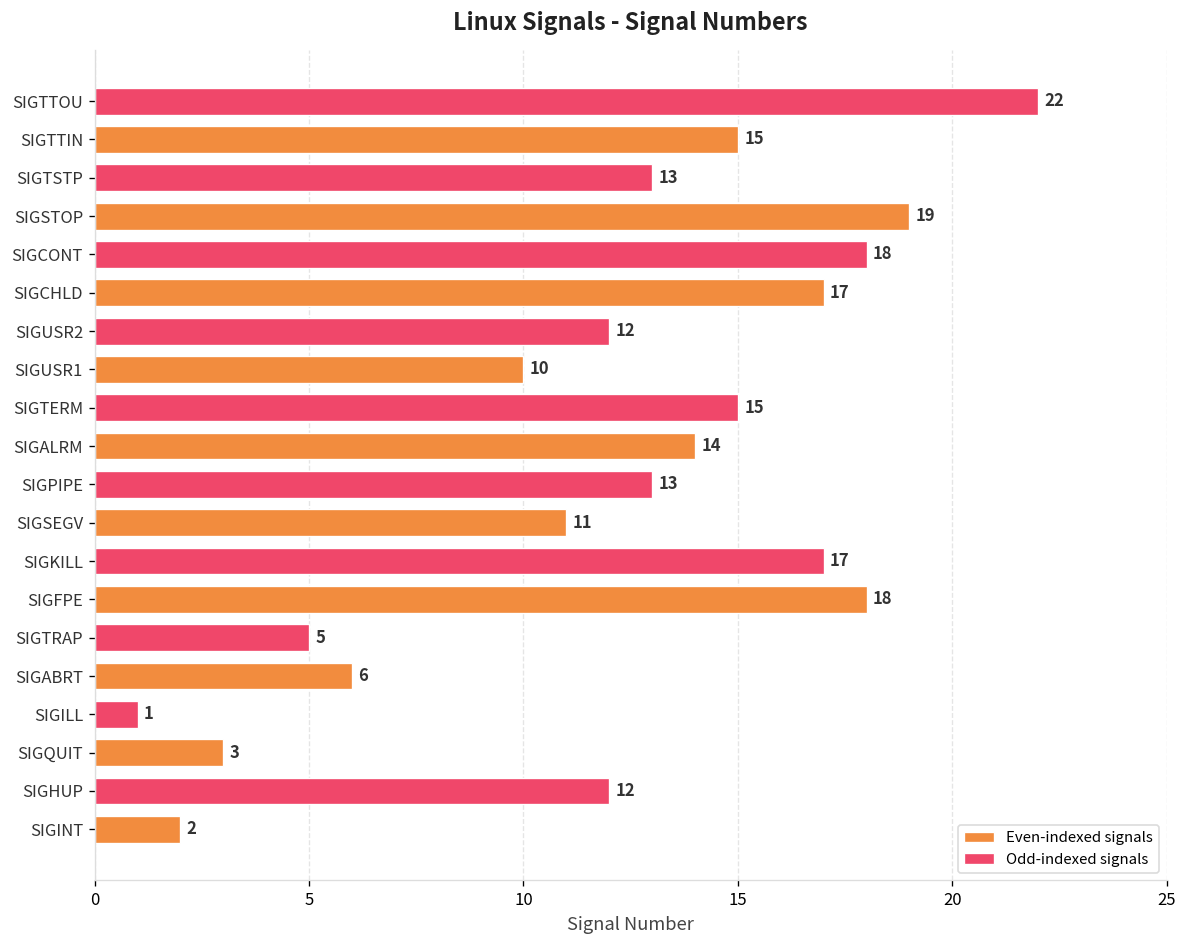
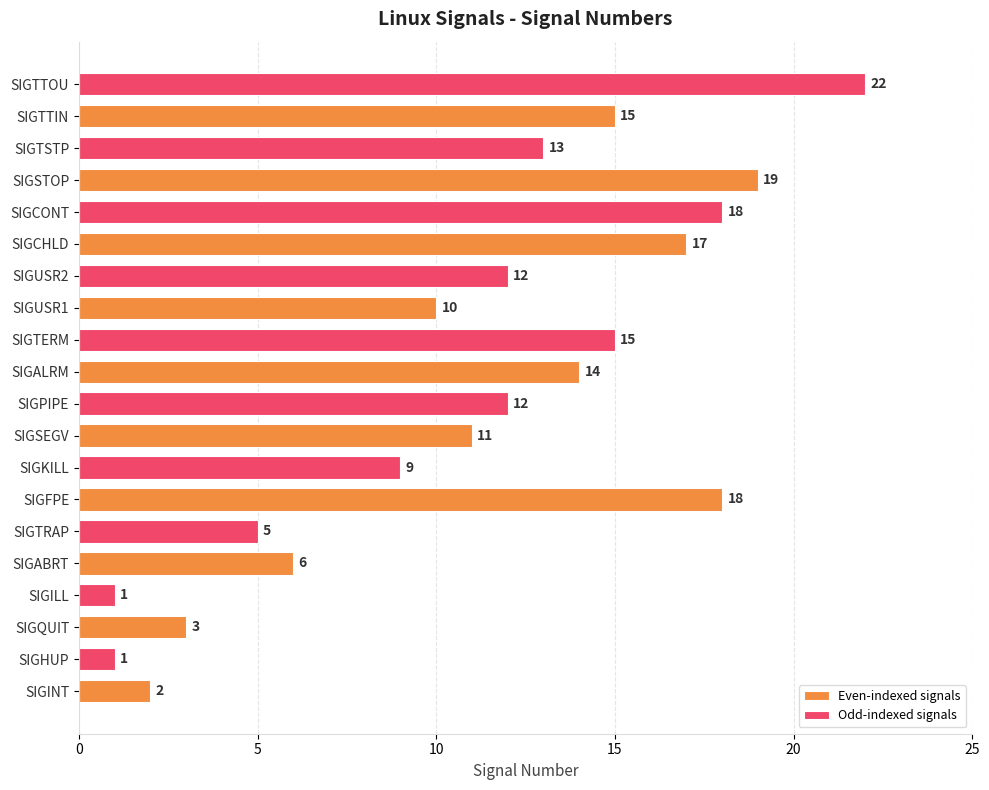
  {
    "Even-indexed signals": {
      "SIGTTIN": 15,
      "SIGSTOP": 19,
      "SIGCHLD": 17,
      "SIGUSR1": 10,
      "SIGALRM": 14,
      "SIGSEGV": 11,
      "SIGFPE": 18,
      "SIGABRT": 6,
      "SIGQUIT": 3,
      "SIGINT": 2
    },
    "Odd-indexed signals": {
      "SIGTTOU": 22,
      "SIGTSTP": 13,
      "SIGCONT": 18,
      "SIGUSR2": 12,
      "SIGTERM": 15,
-     "SIGPIPE": 13,
-     "SIGKILL": 17,
+     "SIGPIPE": 12,
+     "SIGKILL": 9,
      "SIGTRAP": 5,
      "SIGILL": 1,
-     "SIGHUP": 12
+     "SIGHUP": 1
    }
  }
